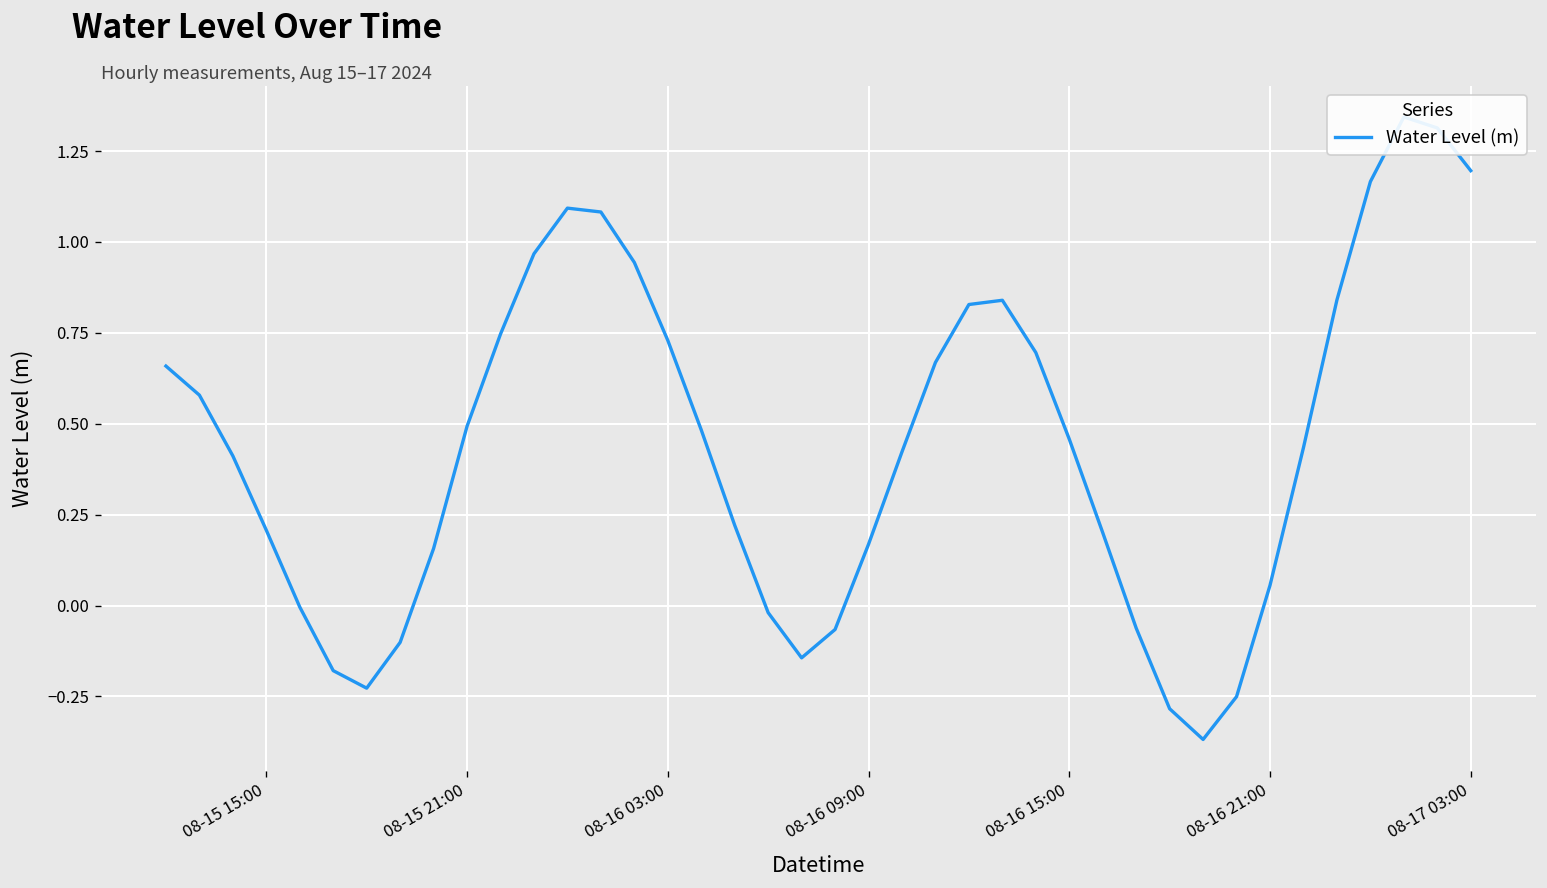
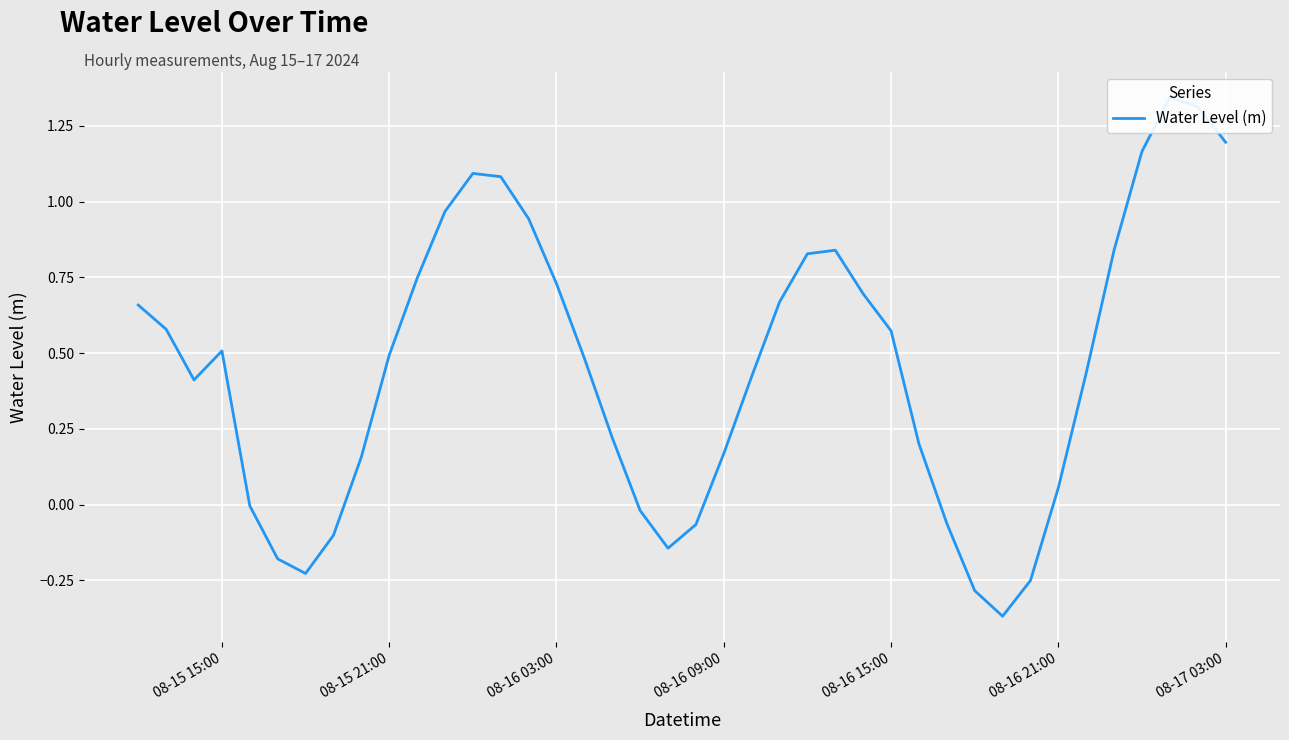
  {
-   "08-15 15:00": 0.21,
+   "08-15 15:00": 0.51,
    "08-15 21:00": 0.49,
    "08-16 03:00": 0.73,
    "08-16 09:00": 0.17,
-   "08-16 15:00": 0.46,
+   "08-16 15:00": 0.57,
    "08-16 21:00": 0.06,
    "08-17 03:00": 1.20
  }
